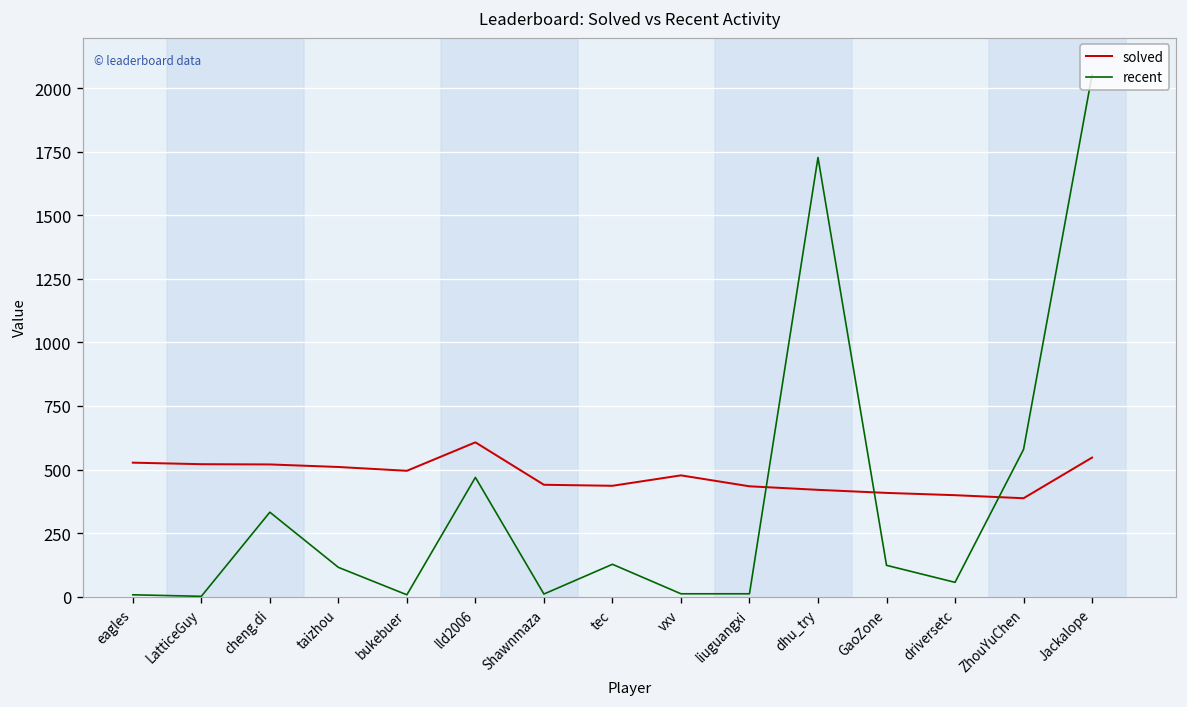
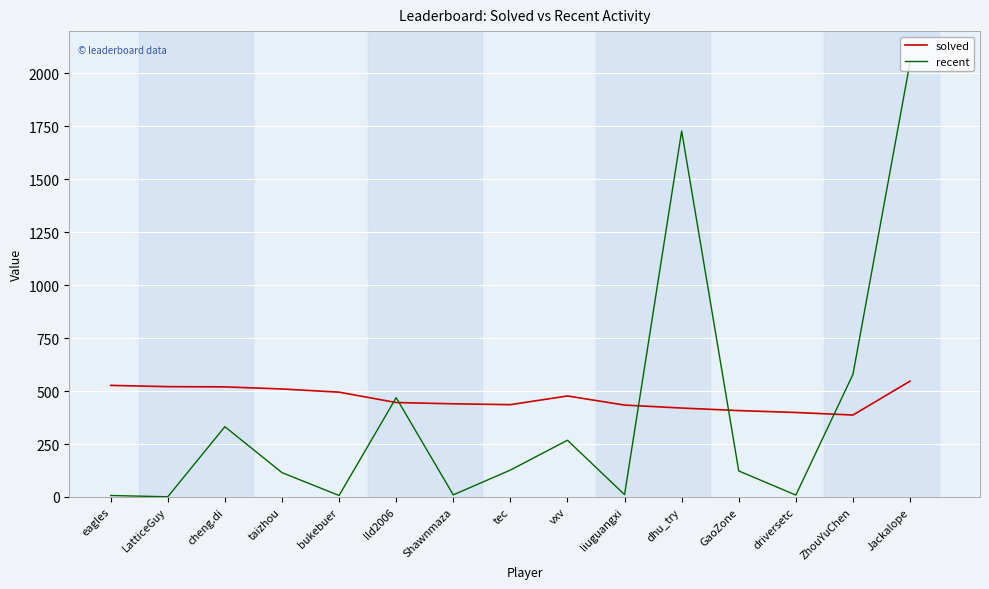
  {
    "solved": {
      "eagles": 530,
      "LatticeGuy": 520,
      "cheng.di": 520,
      "taizhou": 510,
      "bukebuer": 500,
-     "lld2006": 610,
+     "lld2006": 450,
      "Shawnmaza": 440,
      "tec": 440,
      "vxv": 480,
      "liuguangxi": 430,
      "dhu_try": 420,
      "GaoZone": 410,
      "driversetc": 400,
      "ZhouYuChen": 390,
      "Jackalope": 550
    },
    "recent": {
      "eagles": 10,
      "LatticeGuy": 0,
      "cheng.di": 330,
      "taizhou": 120,
      "bukebuer": 10,
      "lld2006": 470,
      "Shawnmaza": 10,
      "tec": 130,
-     "vxv": 10,
+     "vxv": 270,
      "liuguangxi": 10,
      "dhu_try": 1730,
      "GaoZone": 120,
-     "driversetc": 60,
+     "driversetc": 10,
      "ZhouYuChen": 580
    }
  }
